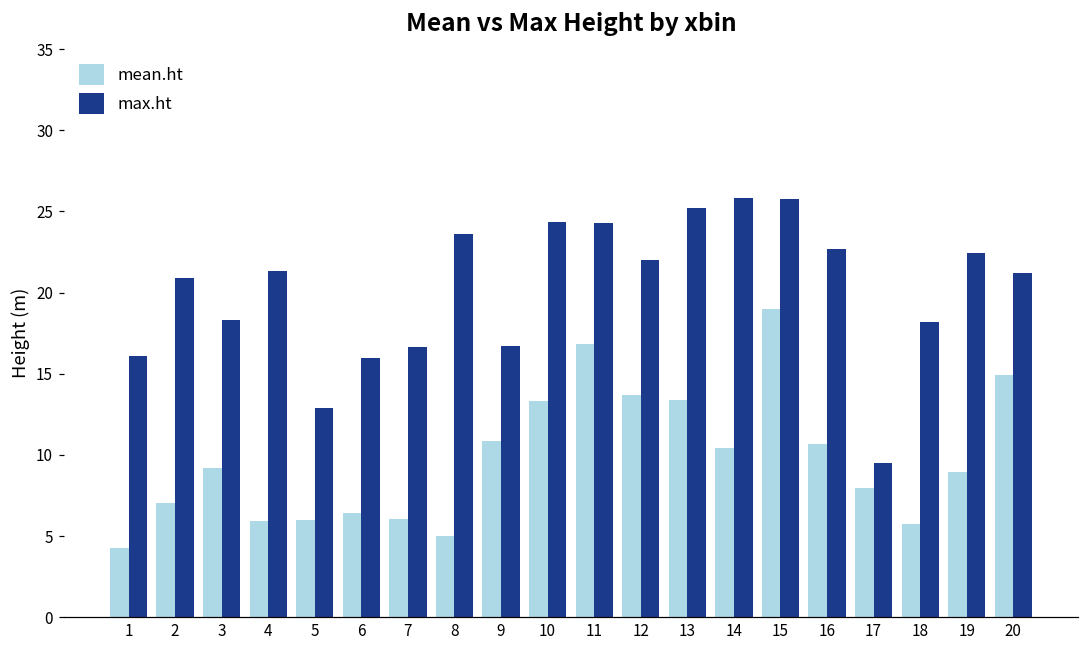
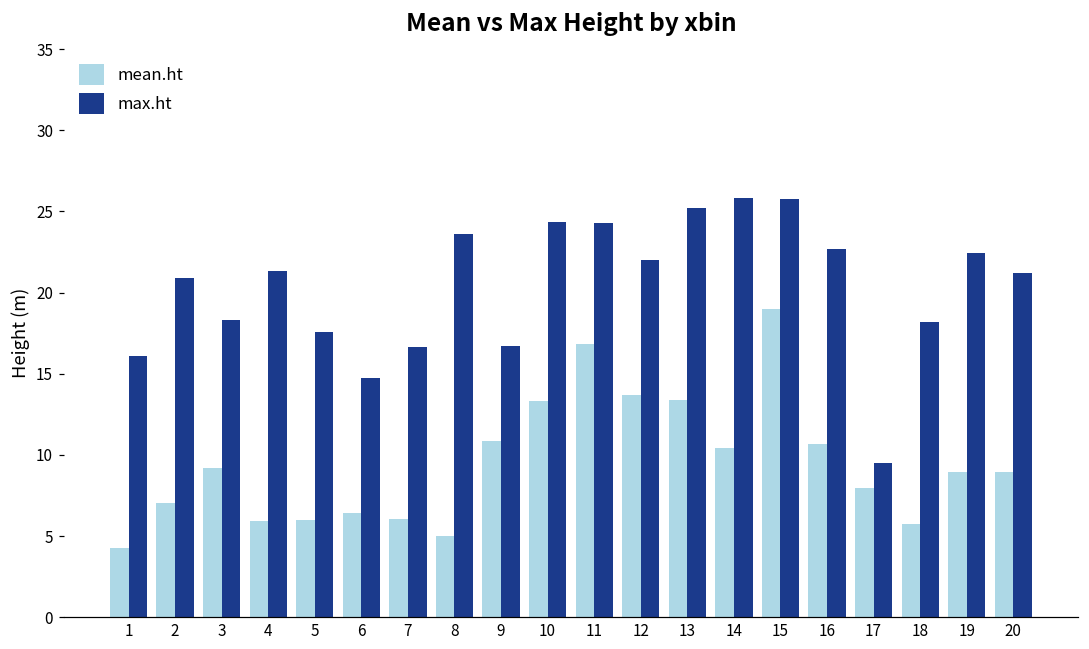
  {
    "mean.ht": {
      "1": 4.3,
      "2": 7.1,
      "3": 9.2,
      "4": 6.0,
      "5": 6.0,
      "6": 6.4,
      "7": 6.0,
      "8": 5.0,
      "9": 10.9,
      "10": 13.3,
      "11": 16.8,
      "12": 13.7,
      "13": 13.4,
      "14": 10.5,
      "15": 19.0,
      "16": 10.7,
      "17": 8.0,
      "18": 5.8,
      "19": 9.0,
-     "20": 14.9
+     "20": 9.0
    },
    "max.ht": {
      "1": 16.1,
      "2": 20.9,
      "3": 18.3,
      "4": 21.4,
-     "5": 12.9,
-     "6": 16.0,
+     "5": 17.6,
+     "6": 14.7,
      "7": 16.7,
      "8": 23.6,
      "9": 16.7,
      "10": 24.4,
      "11": 24.3,
      "12": 22.0,
      "13": 25.2,
      "14": 25.8,
      "15": 25.8,
      "16": 22.7,
      "17": 9.5,
      "18": 18.2,
      "19": 22.4,
      "20": 21.2
    }
  }
